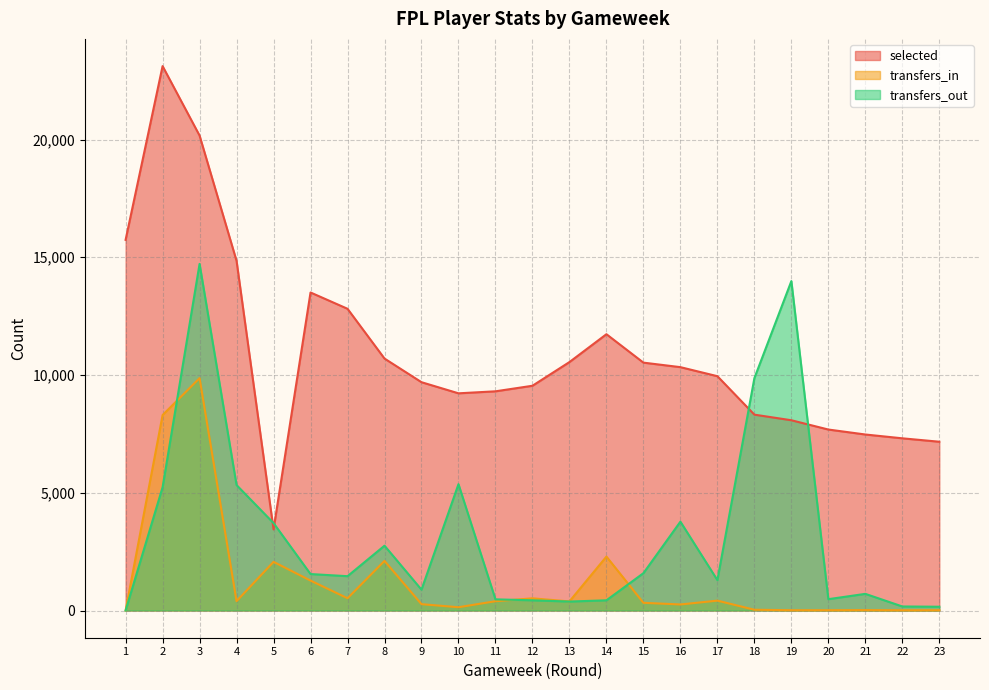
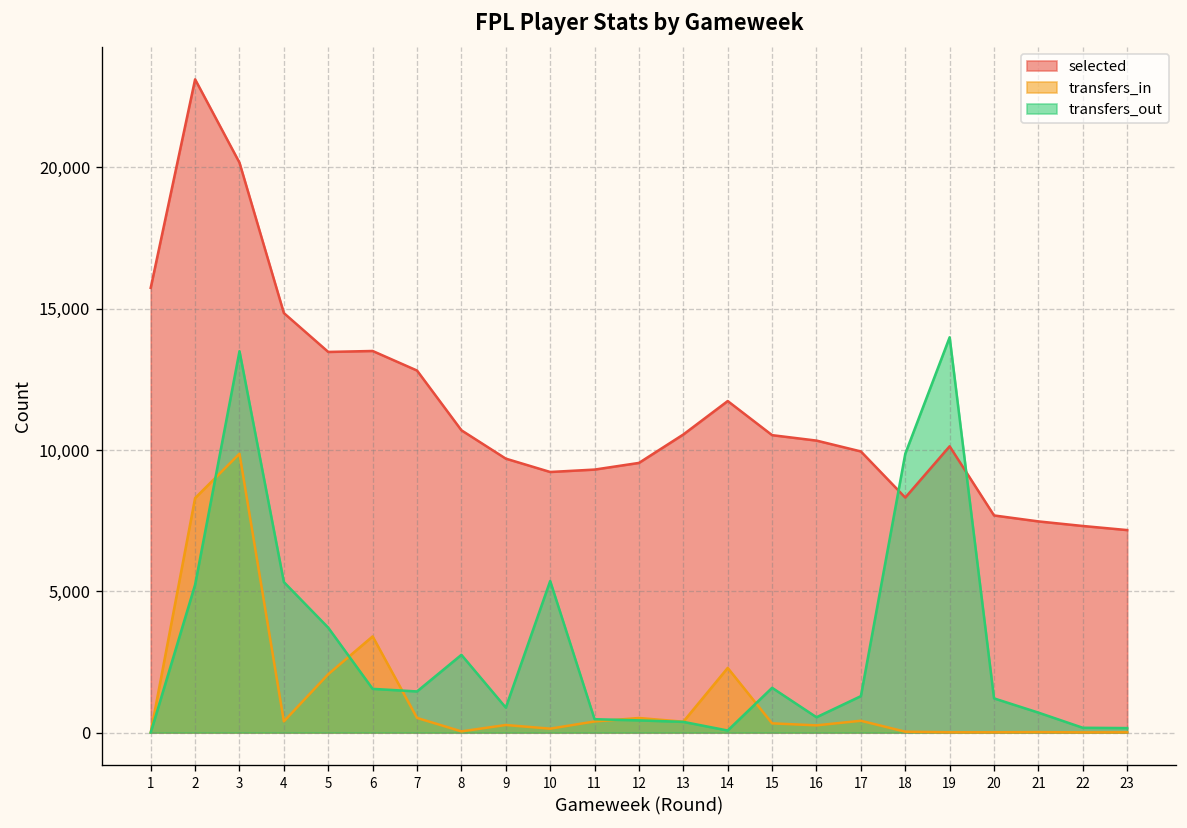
  {
    "selected": {
      "1": "15,700",
      "2": "23,100",
      "3": "20,200",
      "4": "14,800",
-     "5": "3,400",
+     "5": "13,500",
      "6": "13,500",
      "7": "12,800",
      "8": "10,700",
      "9": "9,700",
      "10": "9,200",
      "11": "9,300",
      "12": "9,500",
      "13": "10,600",
      "14": "11,700",
      "15": "10,500",
      "16": "10,300",
      "17": "10,000",
      "18": "8,300",
-     "19": "8,100",
+     "19": "10,100",
      "20": "7,700",
      "21": "7,500",
      "22": "7,300",
      "23": "7,200"
    },
    "transfers_in": {
      "2": "8,300",
      "3": "9,900",
      "4": "400",
      "5": "2,100",
-     "6": "1,300",
+     "6": "3,400",
      "7": "500",
-     "8": "2,100",
+     "8": "0",
      "9": "300",
      "10": "100",
      "14": "2,300",
      "15": "300",
      "16": "300",
      "17": "400",
      "18": "0",
      "19": "0",
      "20": "0",
      "21": "0",
      "22": "0",
      "23": "0"
    },
    "transfers_out": {
      "2": "5,200",
-     "3": "14,700",
+     "3": "13,500",
      "4": "5,300",
      "5": "3,700",
      "6": "1,500",
      "7": "1,500",
      "8": "2,800",
      "9": "900",
      "10": "5,400",
-     "14": "400",
+     "14": "100",
      "15": "1,600",
-     "16": "3,800",
+     "16": "500",
      "17": "1,300",
      "18": "9,900",
      "19": "14,000",
-     "20": "500",
+     "20": "1,200",
      "21": "700",
      "22": "200",
      "23": "200"
    }
  }
